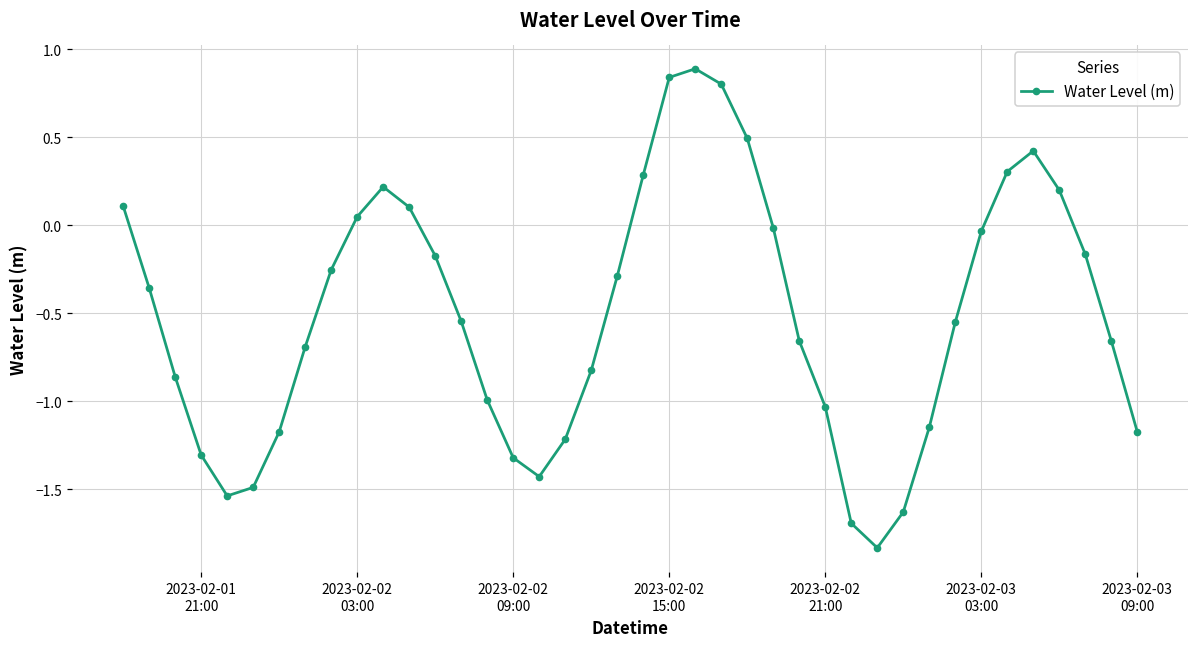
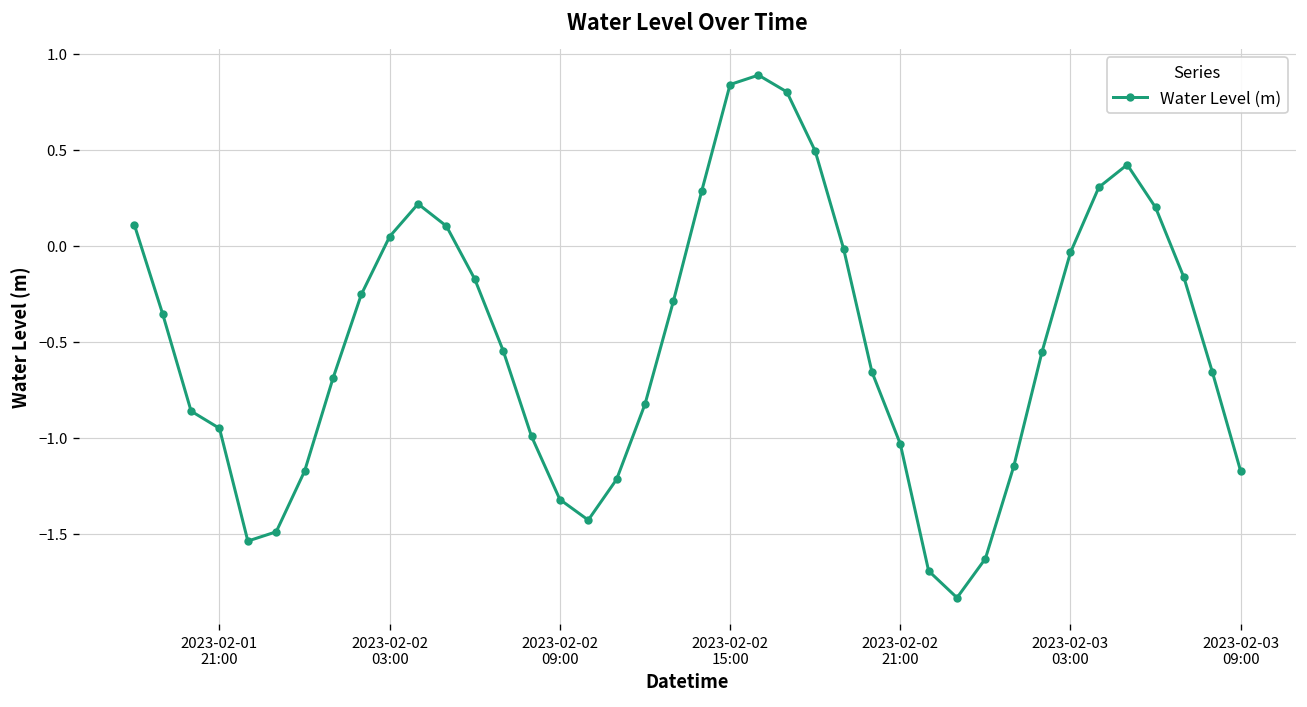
  {
-   "2023-02-01 21:00": -1.31,
+   "2023-02-01 21:00": -0.95,
    "2023-02-02 03:00": 0.05,
    "2023-02-02 09:00": -1.32,
    "2023-02-02 15:00": 0.84,
    "2023-02-02 21:00": -1.03,
    "2023-02-03 03:00": -0.03,
    "2023-02-03 09:00": -1.17
  }
